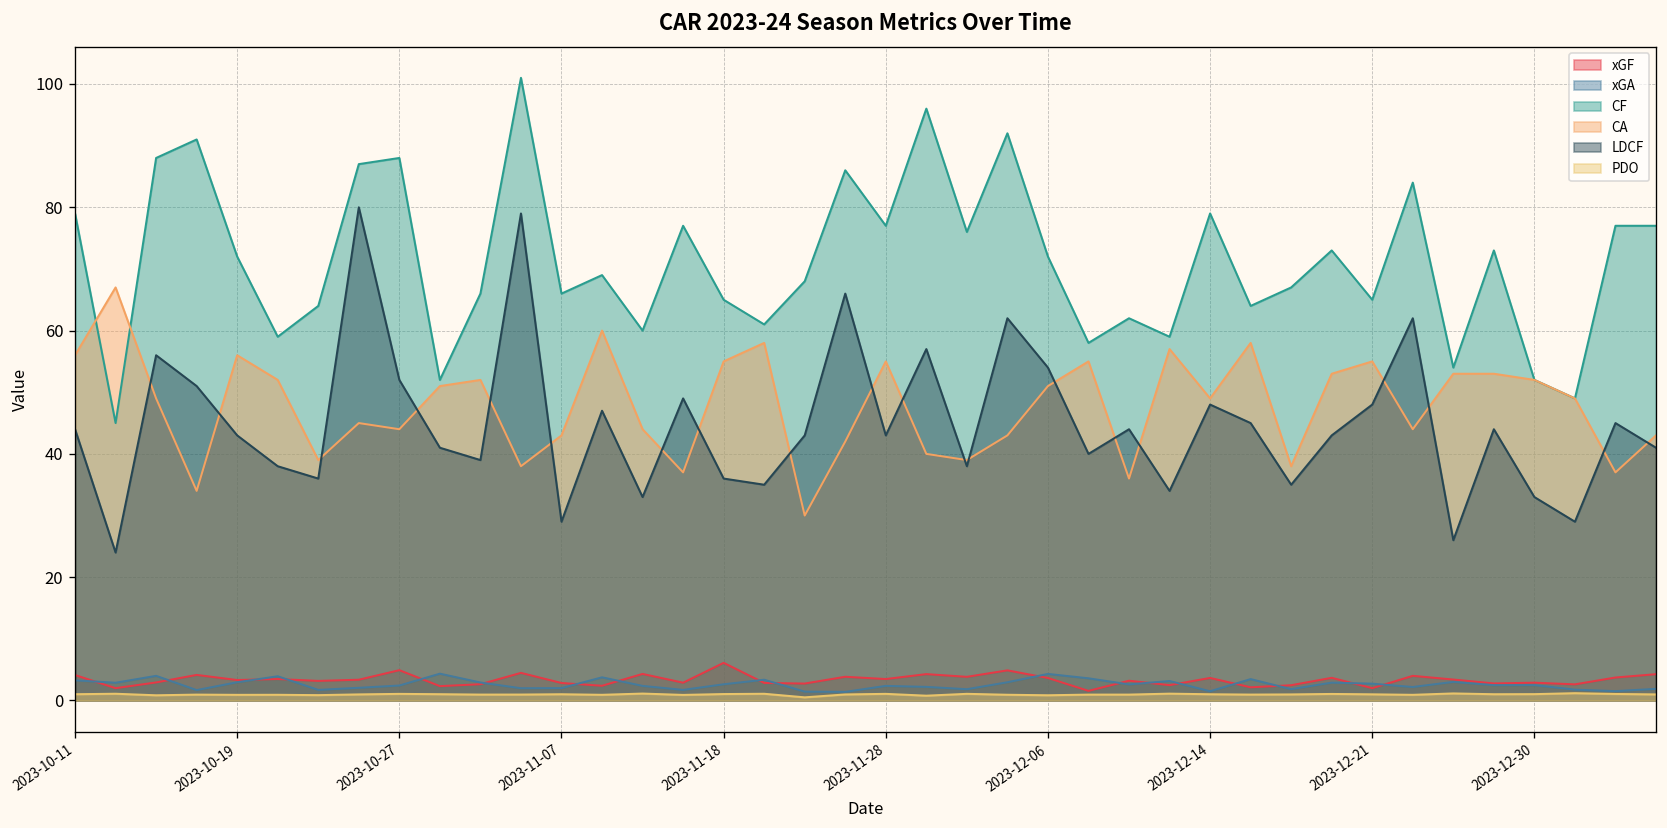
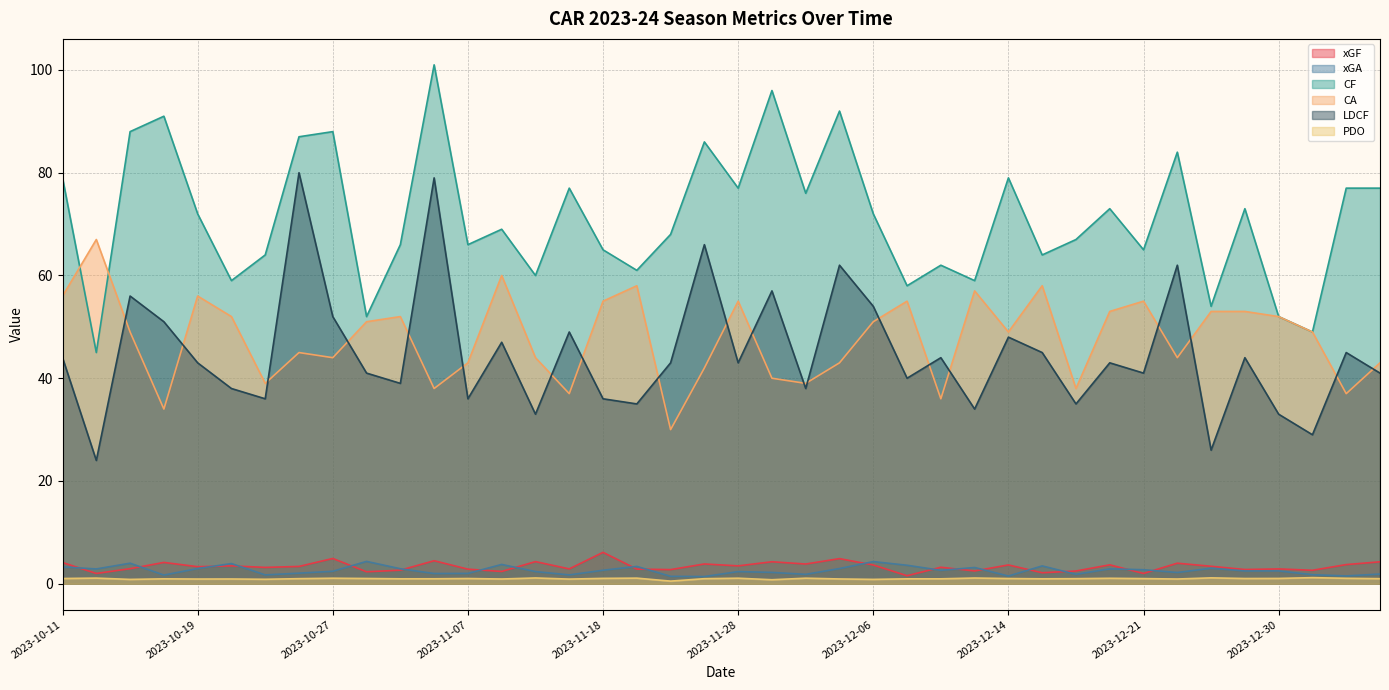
  {
    "xGF": {
      "2023-10-11": 4,
      "2023-10-27": 5,
      "2023-11-07": 3,
      "2023-11-18": 6,
      "2023-11-28": 3,
      "2023-12-06": 4,
      "2023-12-14": 4,
      "2023-12-21": 2
    },
    "LDCF": {
      "2023-10-11": 44,
      "2023-10-19": 43,
      "2023-10-27": 52,
-     "2023-11-07": 29,
+     "2023-11-07": 36,
      "2023-11-18": 36,
      "2023-11-28": 43,
      "2023-12-06": 54,
      "2023-12-14": 48,
-     "2023-12-21": 48,
+     "2023-12-21": 41,
      "2023-12-30": 33
    }
  }
